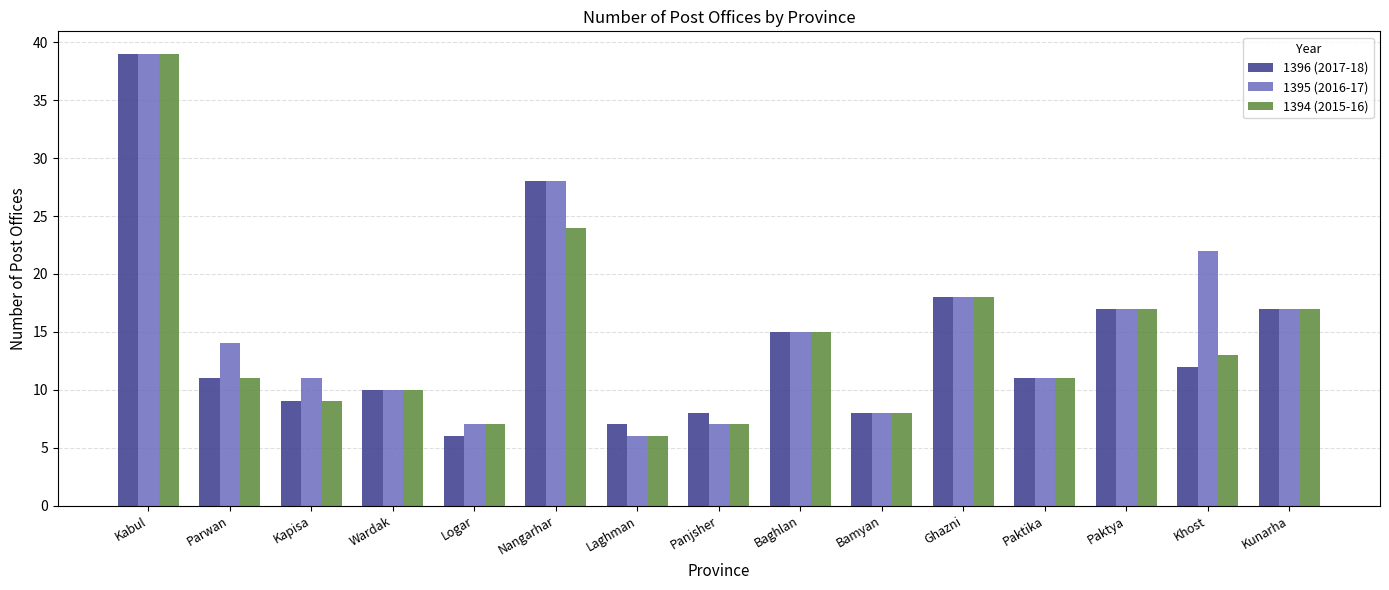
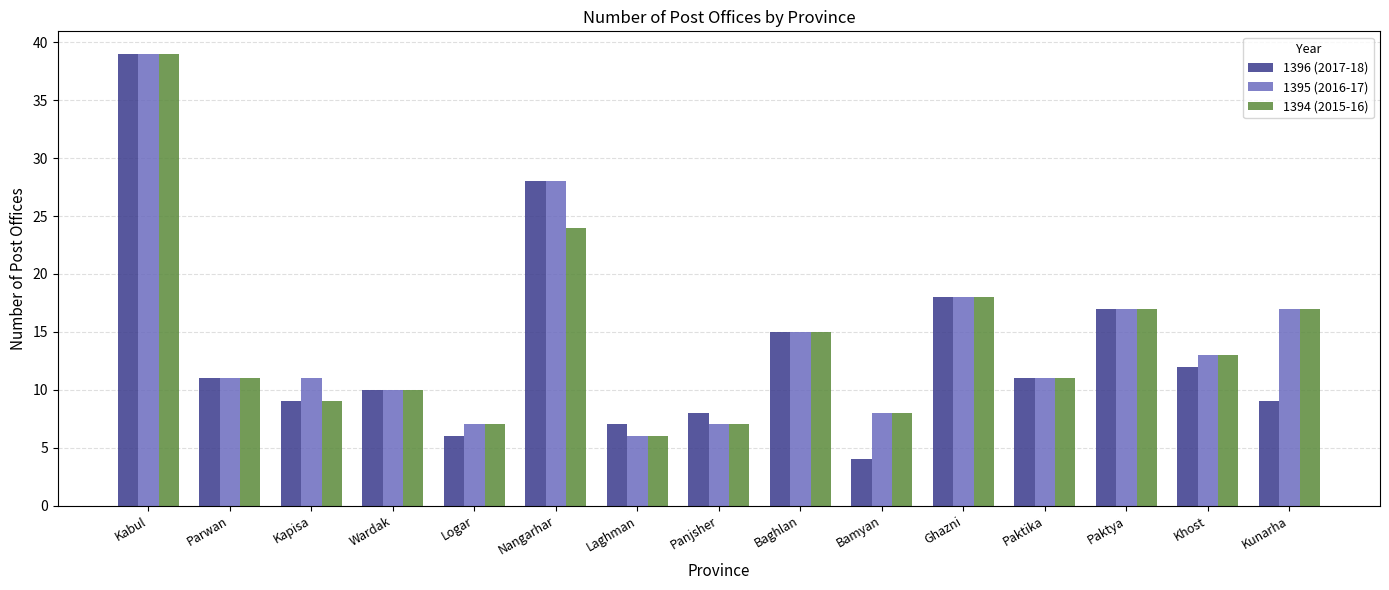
  {
    "1396 (2017-18)": {
      "Kabul": 39,
      "Parwan": 11,
      "Kapisa": 9,
      "Wardak": 10,
      "Logar": 6,
      "Nangarhar": 28,
      "Laghman": 7,
      "Panjsher": 8,
      "Baghlan": 15,
-     "Bamyan": 8,
+     "Bamyan": 4,
      "Ghazni": 18,
      "Paktika": 11,
      "Paktya": 17,
      "Khost": 12,
-     "Kunarha": 17
+     "Kunarha": 9
    },
    "1395 (2016-17)": {
      "Kabul": 39,
-     "Parwan": 14,
+     "Parwan": 11,
      "Kapisa": 11,
      "Wardak": 10,
      "Logar": 7,
      "Nangarhar": 28,
      "Laghman": 6,
      "Panjsher": 7,
      "Baghlan": 15,
      "Bamyan": 8,
      "Ghazni": 18,
      "Paktika": 11,
      "Paktya": 17,
-     "Khost": 22,
+     "Khost": 13,
      "Kunarha": 17
    },
    "1394 (2015-16)": {
      "Kabul": 39,
      "Parwan": 11,
      "Kapisa": 9,
      "Wardak": 10,
      "Logar": 7,
      "Nangarhar": 24,
      "Laghman": 6,
      "Panjsher": 7,
      "Baghlan": 15,
      "Bamyan": 8,
      "Ghazni": 18,
      "Paktika": 11,
      "Paktya": 17,
      "Khost": 13,
      "Kunarha": 17
    }
  }
